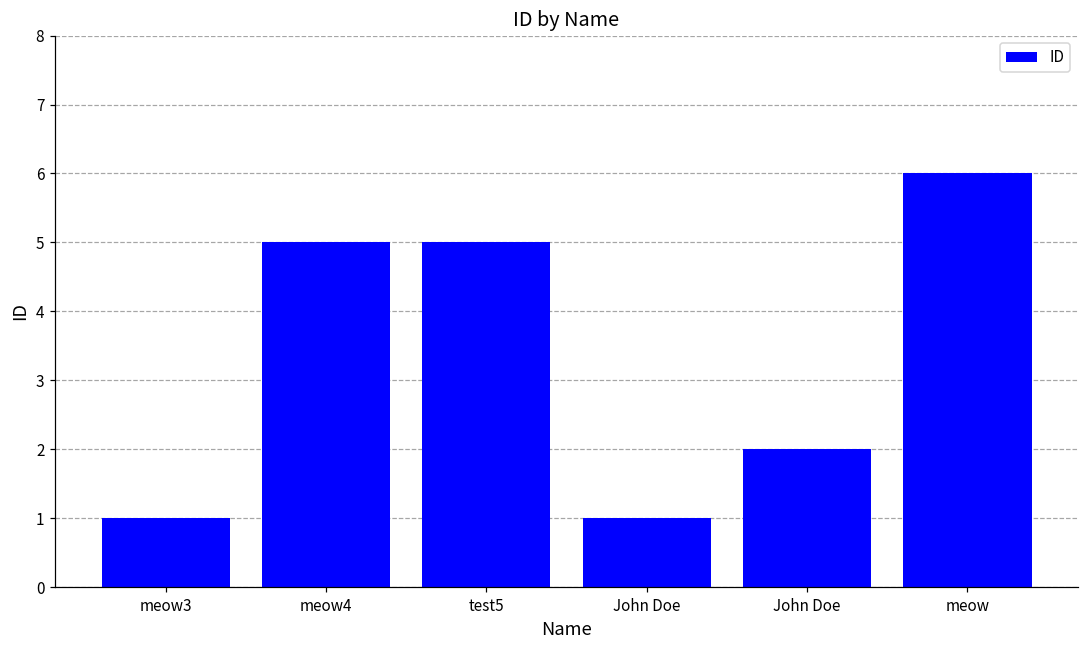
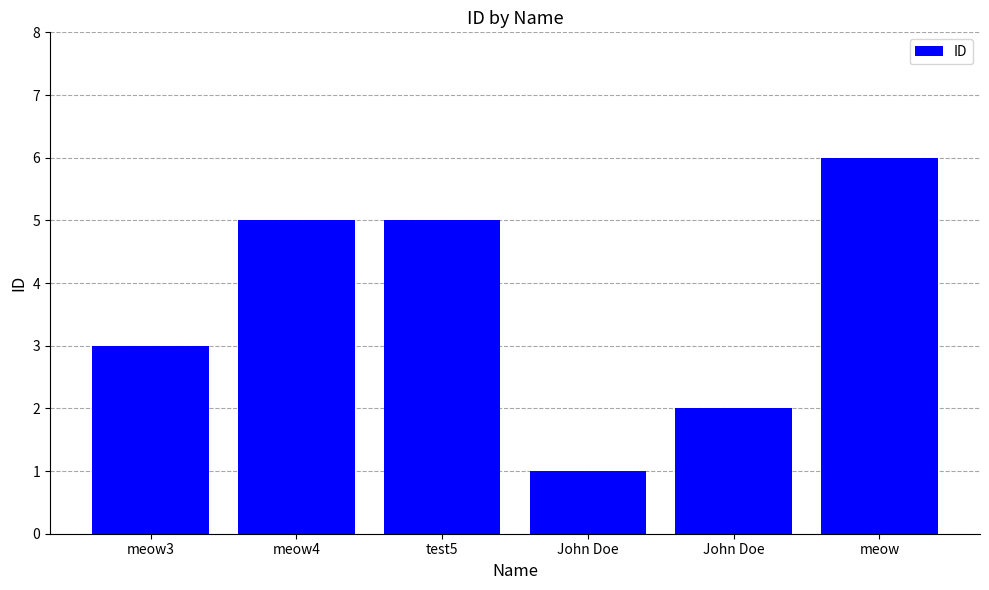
  {
-   "meow3": 1,
+   "meow3": 3,
    "meow4": 5,
    "test5": 5,
    "meow": 6
  }
